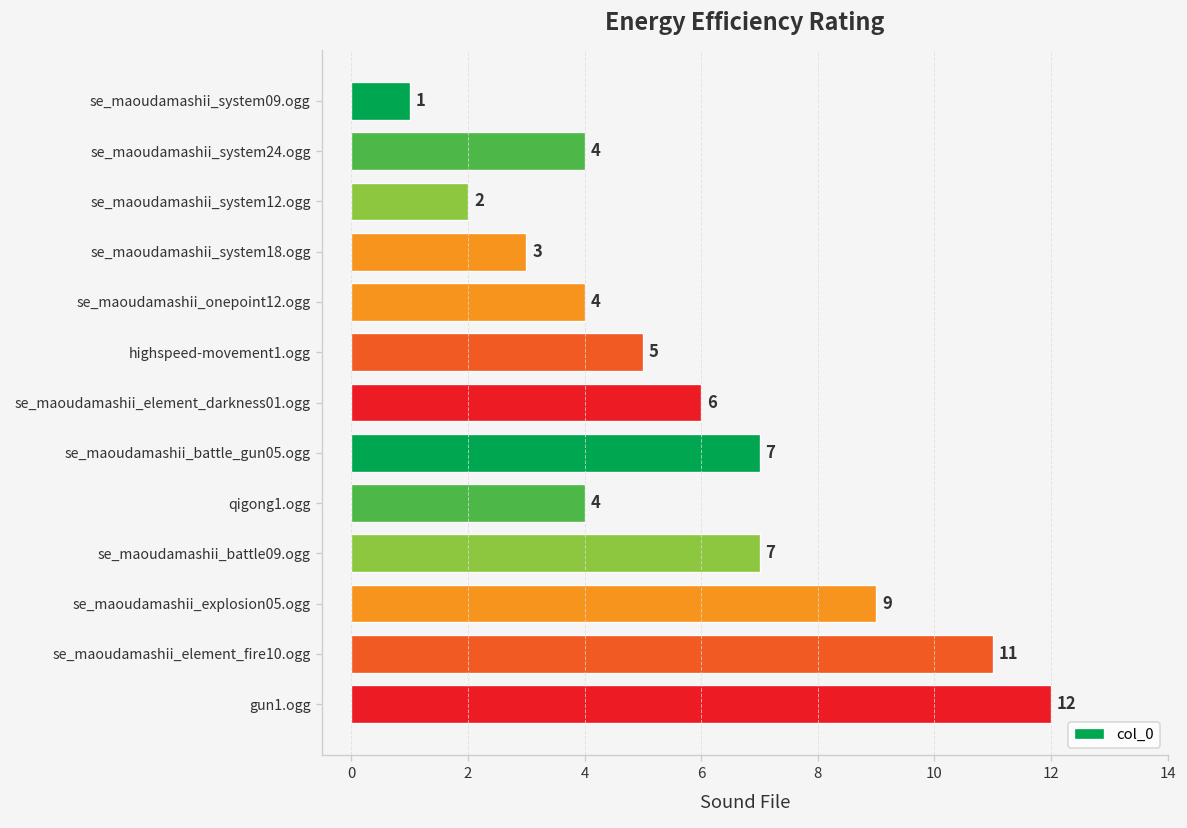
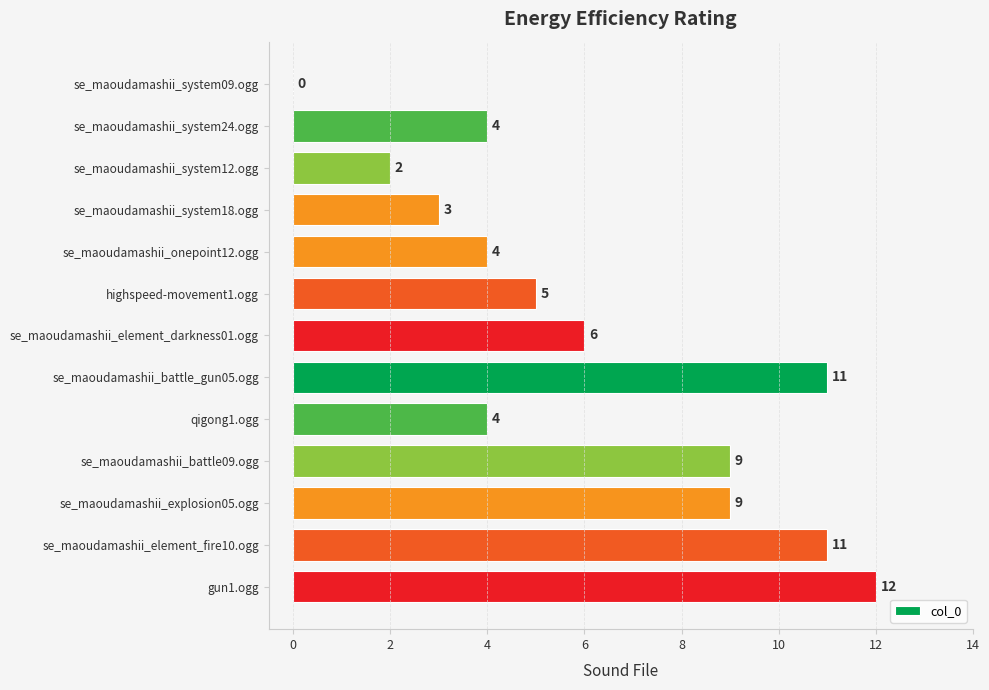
  {
-   "se_maoudamashii_system09.ogg": 1,
+   "se_maoudamashii_system09.ogg": 0,
    "se_maoudamashii_system24.ogg": 4,
    "se_maoudamashii_system12.ogg": 2,
    "se_maoudamashii_system18.ogg": 3,
    "se_maoudamashii_onepoint12.ogg": 4,
    "highspeed-movement1.ogg": 5,
    "se_maoudamashii_element_darkness01.ogg": 6,
-   "se_maoudamashii_battle_gun05.ogg": 7,
+   "se_maoudamashii_battle_gun05.ogg": 11,
    "qigong1.ogg": 4,
-   "se_maoudamashii_battle09.ogg": 7,
+   "se_maoudamashii_battle09.ogg": 9,
    "se_maoudamashii_explosion05.ogg": 9,
    "se_maoudamashii_element_fire10.ogg": 11,
    "gun1.ogg": 12
  }
